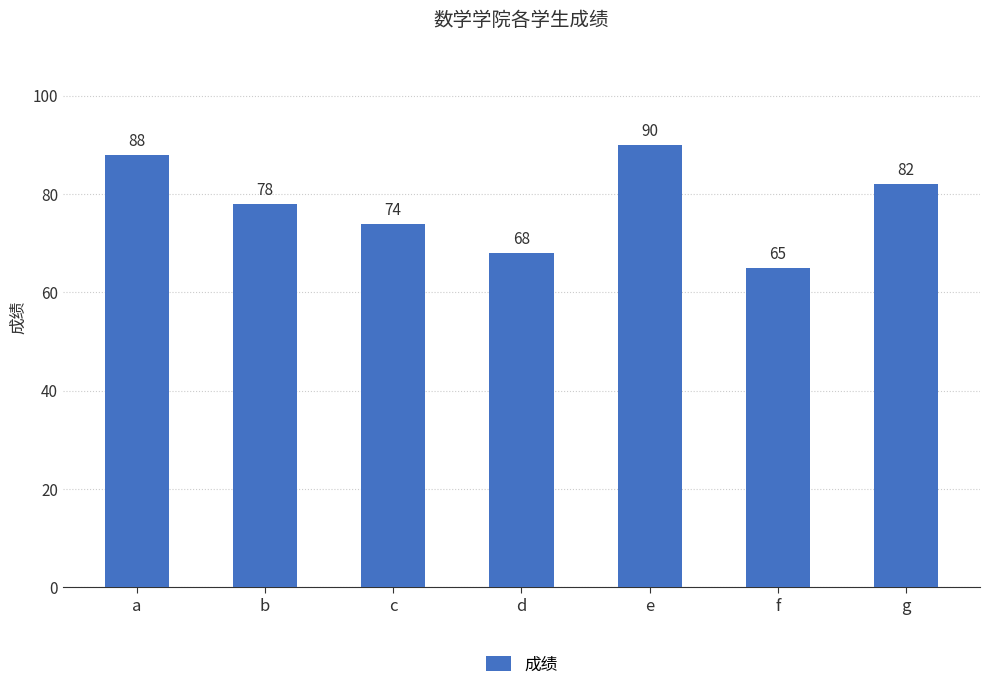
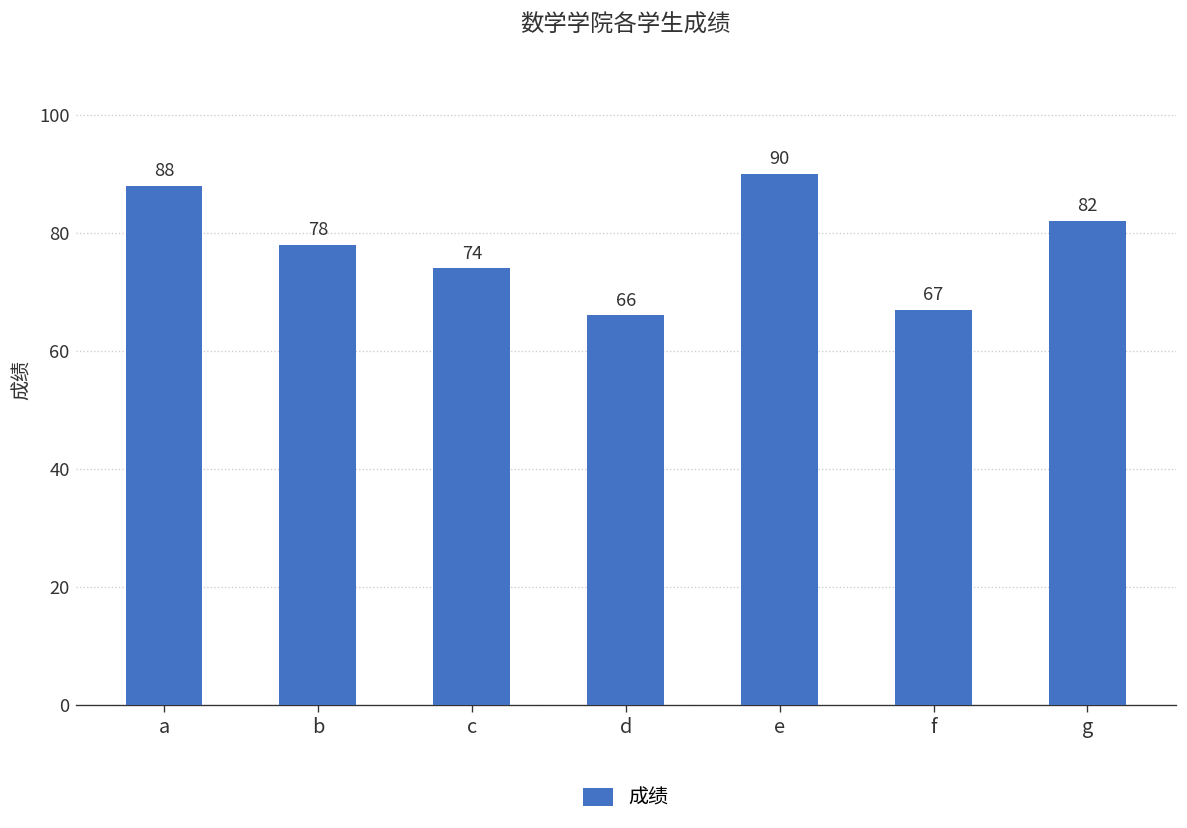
  {
    "a": 88,
    "b": 78,
    "c": 74,
-   "d": 68,
+   "d": 66,
    "e": 90,
-   "f": 65,
+   "f": 67,
    "g": 82
  }
